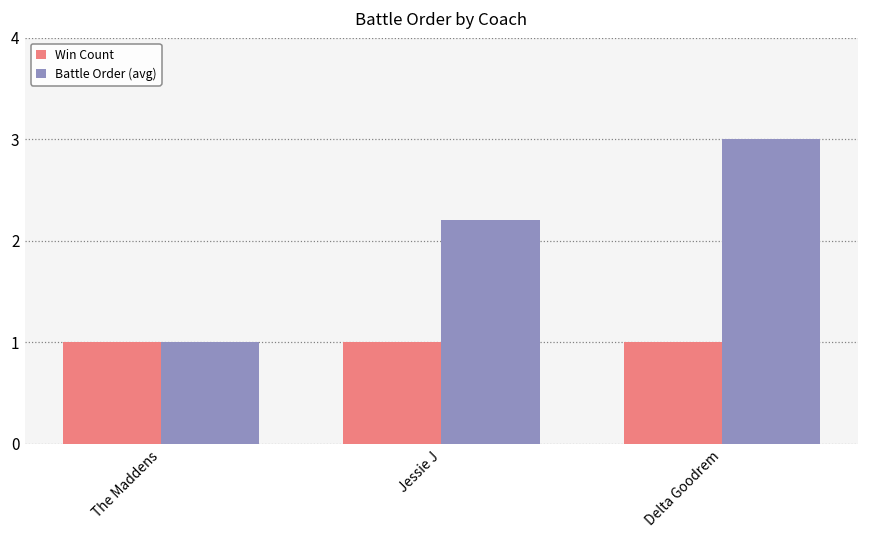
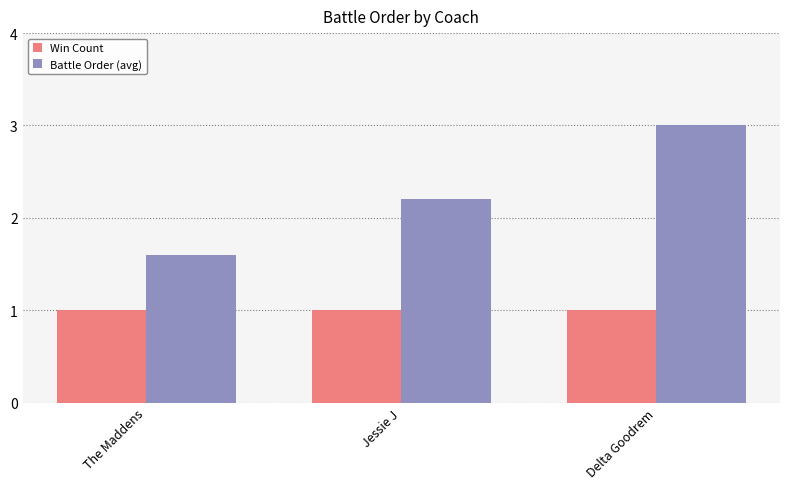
  {
    "Win Count": {
      "The Maddens": 1.0,
      "Jessie J": 1.0,
      "Delta Goodrem": 1.0
    },
    "Battle Order (avg)": {
-     "The Maddens": 1.0,
+     "The Maddens": 1.6,
      "Jessie J": 2.2,
      "Delta Goodrem": 3.0
    }
  }
